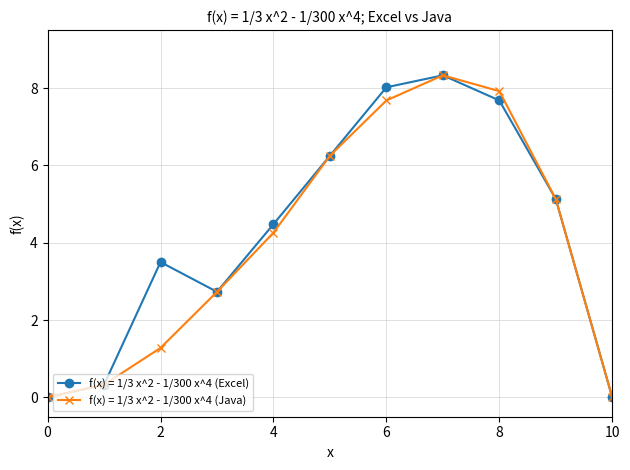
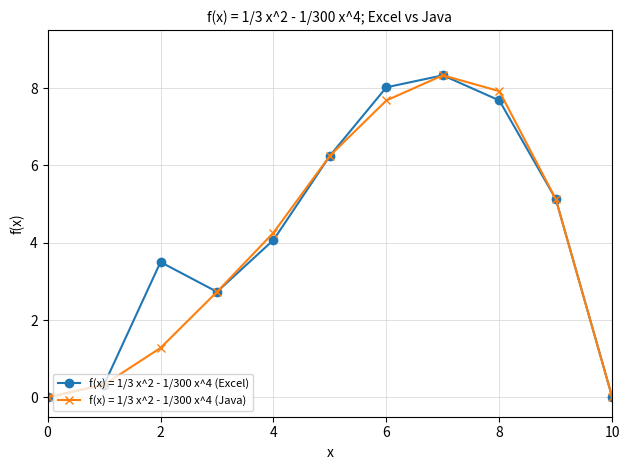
  {
    "f(x) = 1/3 x^2 - 1/300 x^4 (Excel)": {
      "2": 3.5,
-     "4": 4.5,
+     "4": 4.1,
      "6": 8.0,
      "8": 7.7
    },
    "f(x) = 1/3 x^2 - 1/300 x^4 (Java)": {
      "2": 1.3,
      "4": 4.3,
      "6": 7.7,
      "8": 7.9
    }
  }
